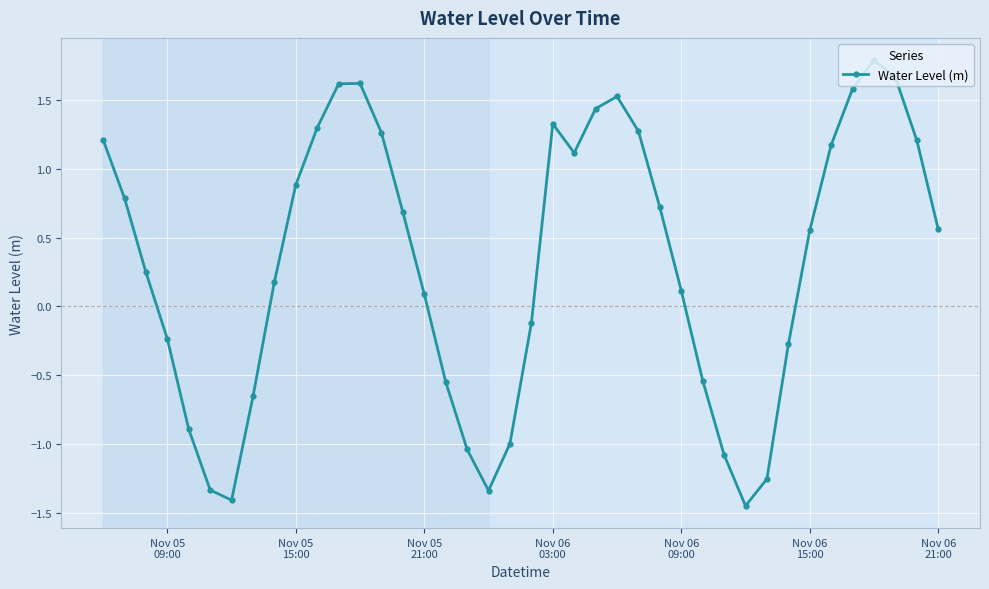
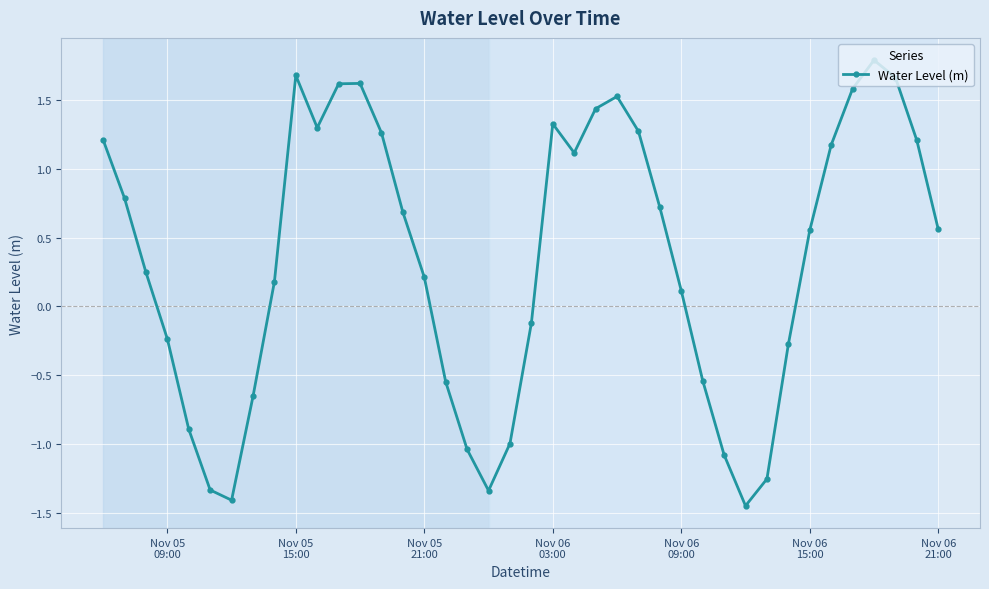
  {
    "Nov 05 09:00": -0.24,
-   "Nov 05 15:00": 0.88,
-   "Nov 05 21:00": 0.09,
+   "Nov 05 15:00": 1.68,
+   "Nov 05 21:00": 0.21,
    "Nov 06 03:00": 1.33,
    "Nov 06 09:00": 0.11,
    "Nov 06 15:00": 0.55,
    "Nov 06 21:00": 0.56
  }
